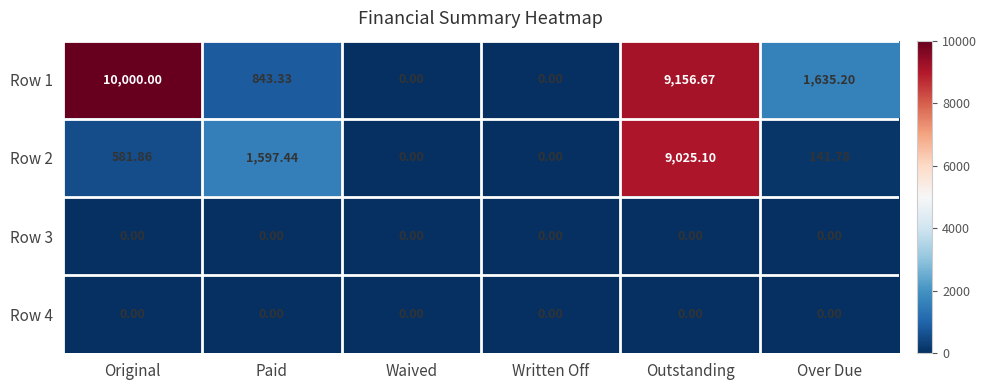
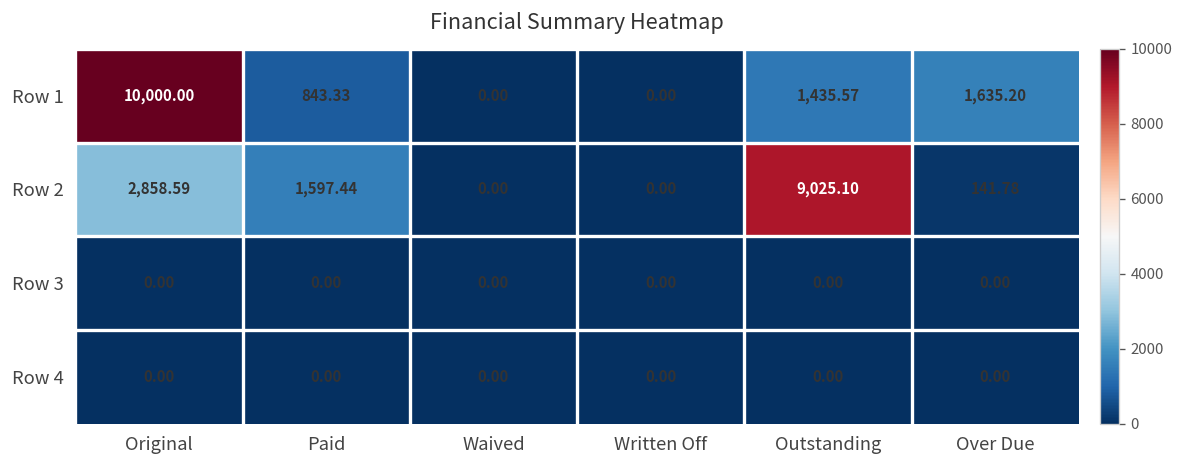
  {
    "Row 1": {
      "Original": "10,000.00",
      "Paid": "843.33",
-     "Outstanding": "9,156.67",
+     "Outstanding": "1,435.57",
      "Over Due": "1,635.20"
    },
    "Row 2": {
-     "Original": "581.86",
+     "Original": "2,858.59",
      "Paid": "1,597.44",
      "Outstanding": "9,025.10",
      "Over Due": "141.78"
    }
  }
